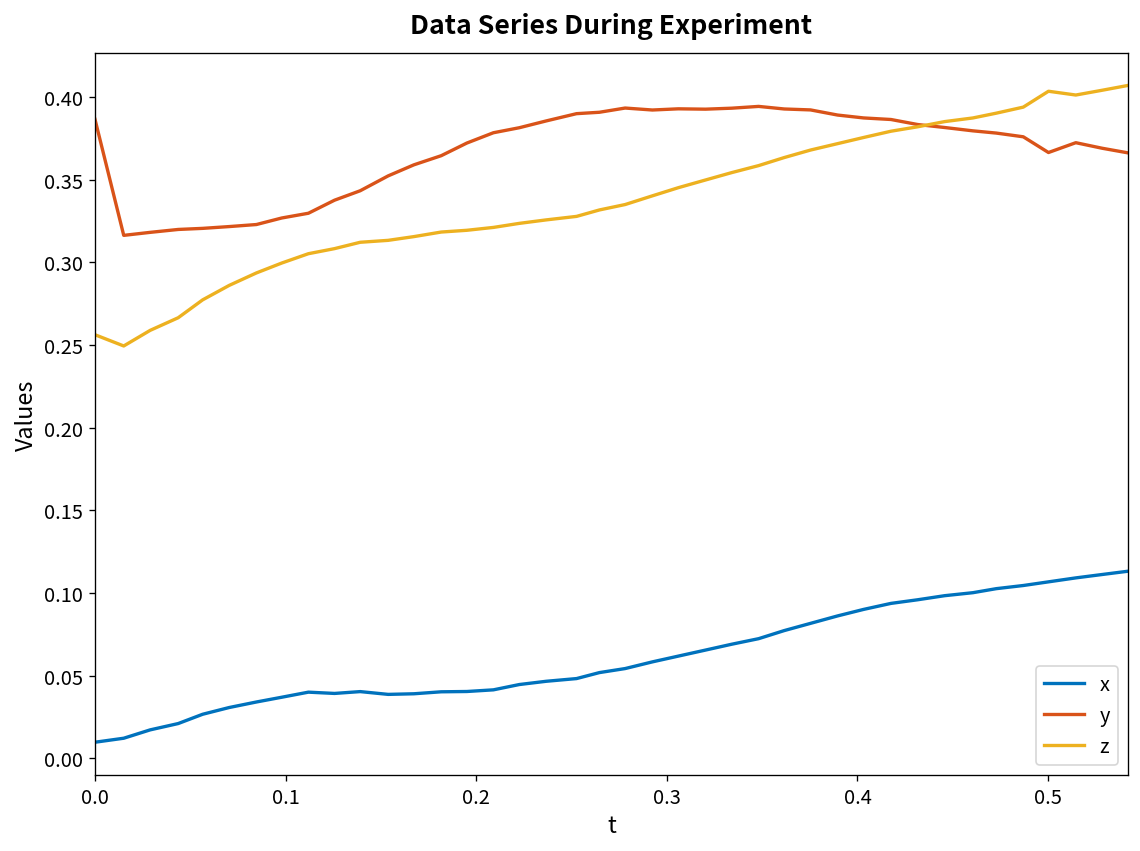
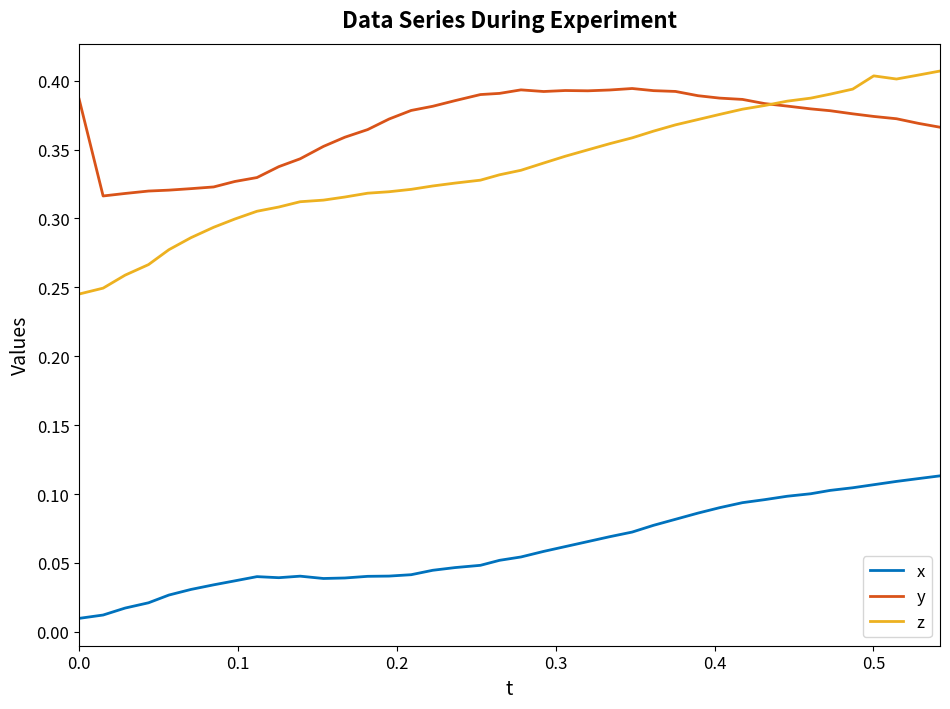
  {
    "x": {
      "0.0": 0.010,
      "0.5": 0.107
    },
    "y": {
      "0.0": 0.386,
-     "0.5": 0.366
+     "0.5": 0.374
    },
    "z": {
-     "0.0": 0.256,
+     "0.0": 0.245,
      "0.5": 0.403
    }
  }
